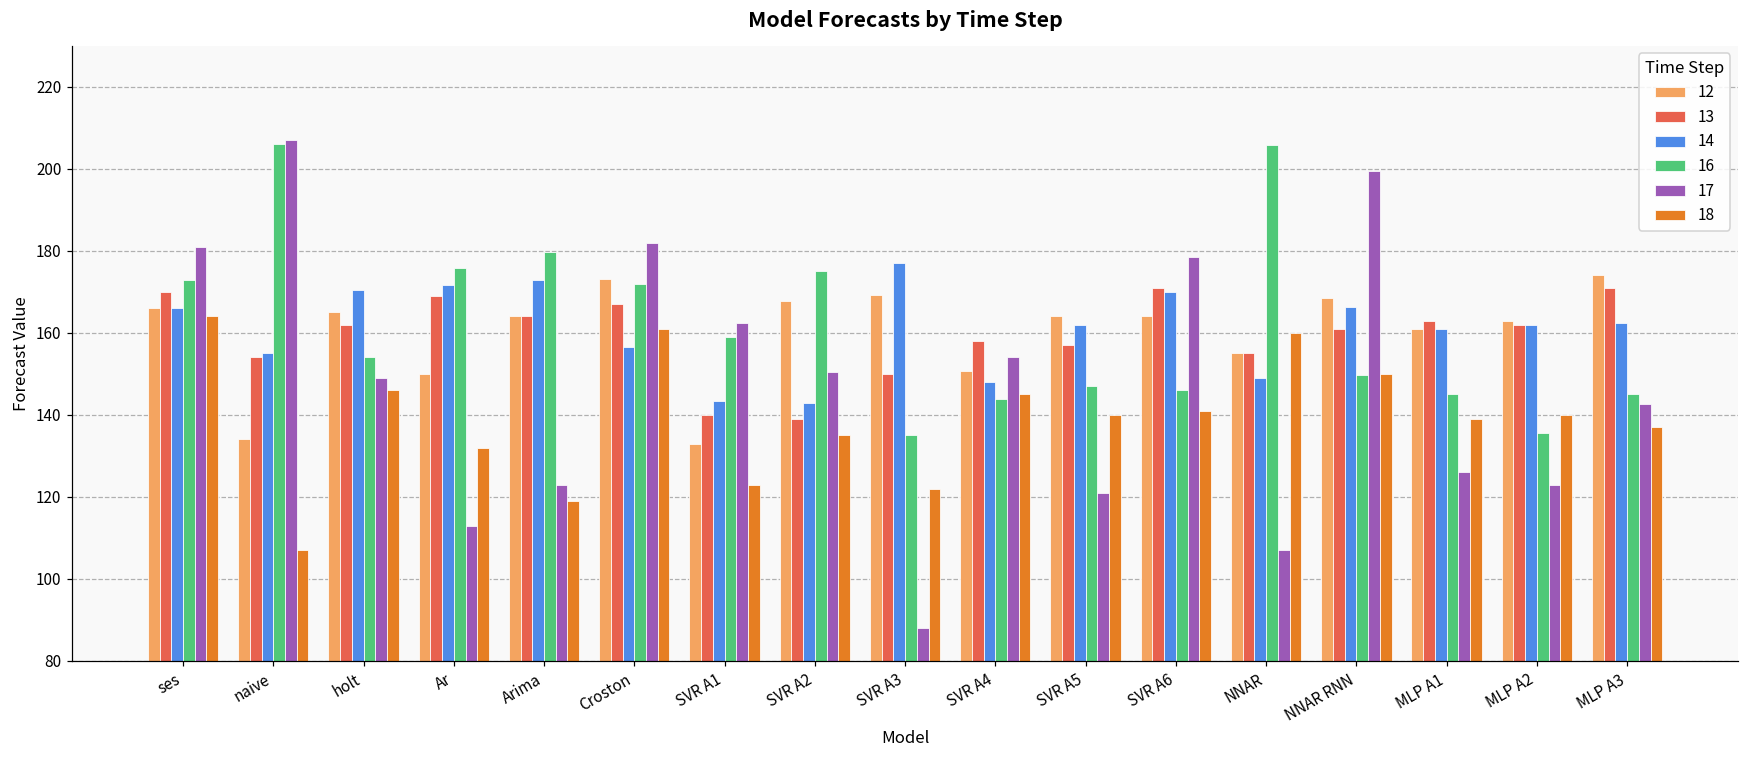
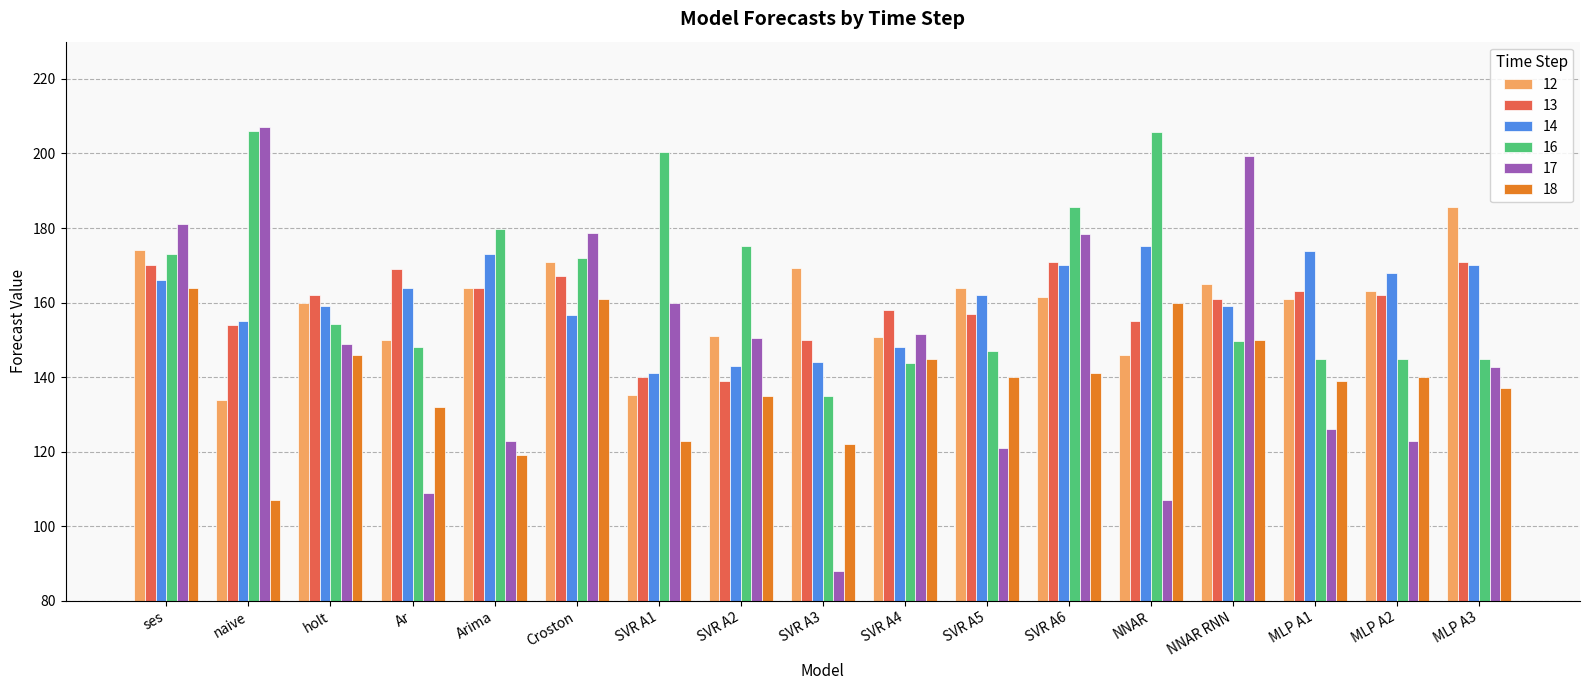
  {
    "12": {
-     "ses": 166,
+     "ses": 174,
      "naive": 134,
-     "holt": 165,
+     "holt": 160,
      "Ar": 150,
      "Arima": 164,
-     "Croston": 173,
-     "SVR A1": 133,
-     "SVR A2": 168,
+     "Croston": 171,
+     "SVR A1": 135,
+     "SVR A2": 151,
      "SVR A3": 169,
      "SVR A4": 151,
      "SVR A5": 164,
-     "SVR A6": 164,
-     "NNAR": 155,
-     "NNAR RNN": 169,
+     "SVR A6": 162,
+     "NNAR": 146,
+     "NNAR RNN": 165,
      "MLP A1": 161,
      "MLP A2": 163,
-     "MLP A3": 174
+     "MLP A3": 186
    },
    "14": {
      "ses": 166,
      "naive": 155,
-     "holt": 171,
-     "Ar": 172,
+     "holt": 159,
+     "Ar": 164,
      "Arima": 173,
      "Croston": 157,
-     "SVR A1": 143,
+     "SVR A1": 141,
      "SVR A2": 143,
-     "SVR A3": 177,
+     "SVR A3": 144,
      "SVR A4": 148,
      "SVR A5": 162,
      "SVR A6": 170,
-     "NNAR": 149,
-     "NNAR RNN": 166,
-     "MLP A1": 161,
-     "MLP A2": 162,
-     "MLP A3": 162
+     "NNAR": 175,
+     "NNAR RNN": 159,
+     "MLP A1": 174,
+     "MLP A2": 168,
+     "MLP A3": 170
    },
    "16": {
      "ses": 173,
      "naive": 206,
      "holt": 154,
-     "Ar": 176,
+     "Ar": 148,
      "Arima": 180,
      "Croston": 172,
-     "SVR A1": 159,
+     "SVR A1": 200,
      "SVR A2": 175,
      "SVR A3": 135,
      "SVR A4": 144,
      "SVR A5": 147,
-     "SVR A6": 146,
+     "SVR A6": 186,
      "NNAR": 206,
      "NNAR RNN": 150,
      "MLP A1": 145,
-     "MLP A2": 136,
+     "MLP A2": 145,
      "MLP A3": 145
    },
    "17": {
      "ses": 181,
      "naive": 207,
      "holt": 149,
-     "Ar": 113,
+     "Ar": 109,
      "Arima": 123,
-     "Croston": 182,
-     "SVR A1": 162,
+     "Croston": 179,
+     "SVR A1": 160,
      "SVR A2": 151,
      "SVR A3": 88,
-     "SVR A4": 154,
+     "SVR A4": 152,
      "SVR A5": 121,
      "SVR A6": 179,
      "NNAR": 107,
      "NNAR RNN": 199,
      "MLP A1": 126,
      "MLP A2": 123,
      "MLP A3": 143
    }
  }
